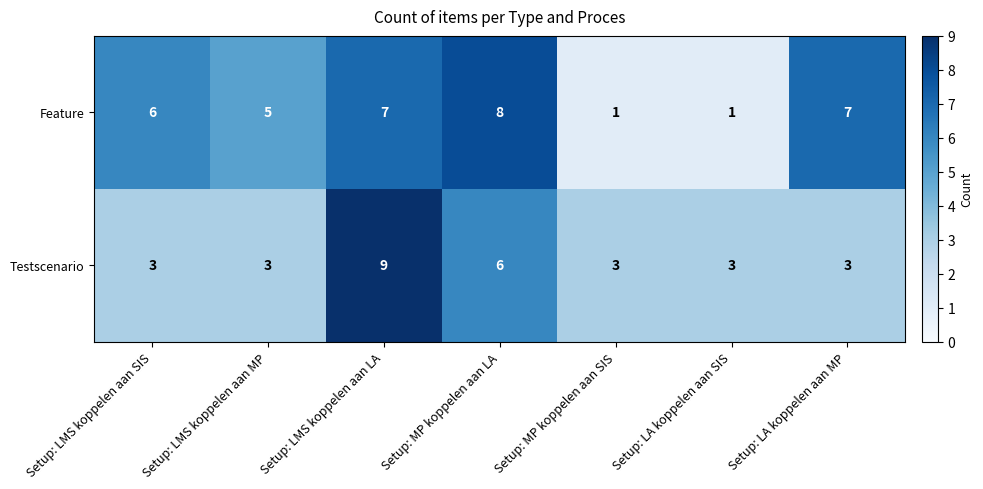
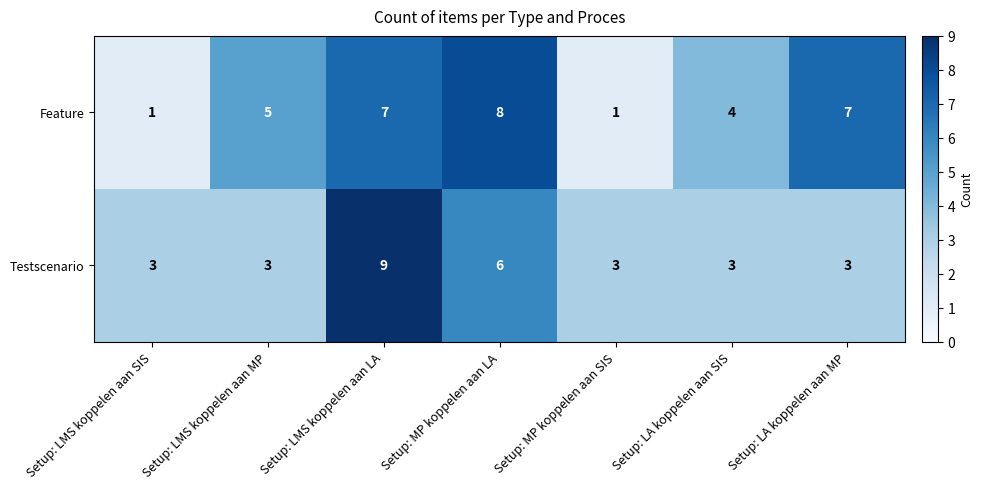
  {
    "Feature": {
-     "Setup: LMS koppelen aan SIS": 6,
+     "Setup: LMS koppelen aan SIS": 1,
      "Setup: LMS koppelen aan MP": 5,
      "Setup: LMS koppelen aan LA": 7,
      "Setup: MP koppelen aan LA": 8,
      "Setup: MP koppelen aan SIS": 1,
-     "Setup: LA koppelen aan SIS": 1,
+     "Setup: LA koppelen aan SIS": 4,
      "Setup: LA koppelen aan MP": 7
    },
    "Testscenario": {
      "Setup: LMS koppelen aan SIS": 3,
      "Setup: LMS koppelen aan MP": 3,
      "Setup: LMS koppelen aan LA": 9,
      "Setup: MP koppelen aan LA": 6,
      "Setup: MP koppelen aan SIS": 3,
      "Setup: LA koppelen aan SIS": 3,
      "Setup: LA koppelen aan MP": 3
    }
  }
